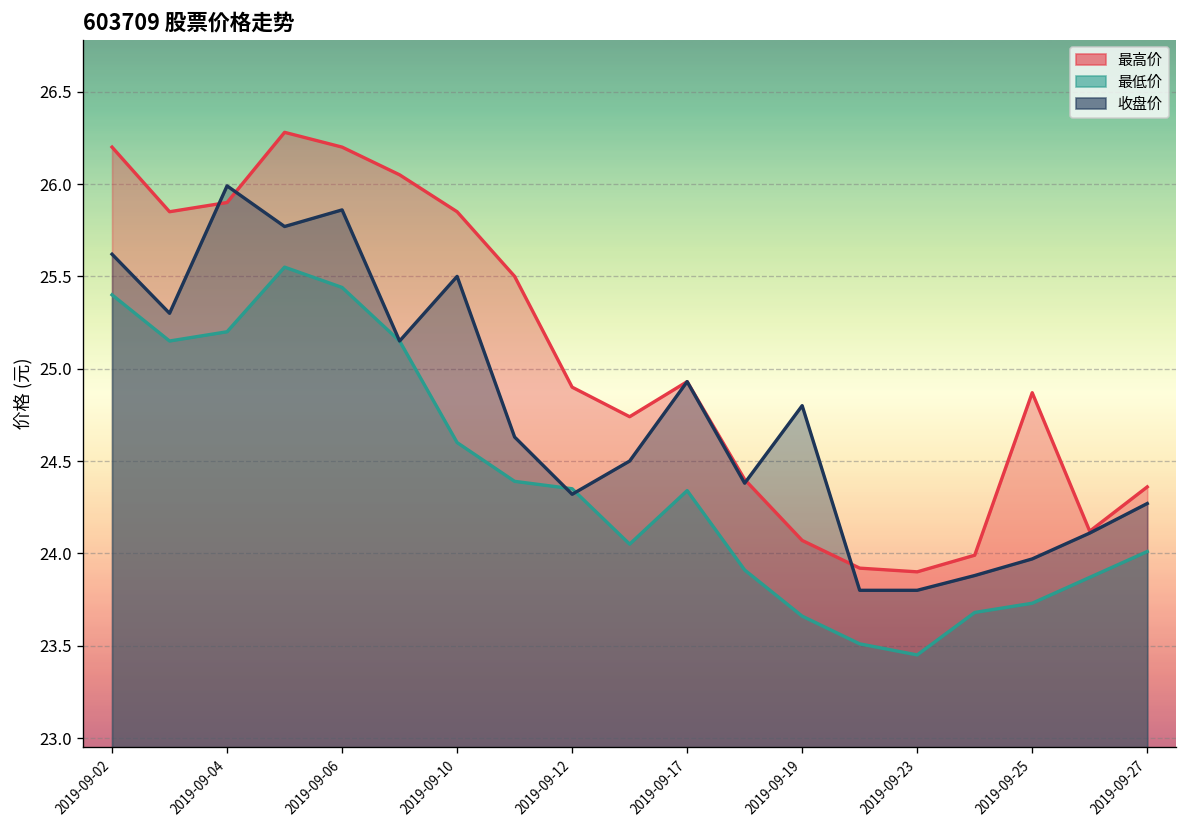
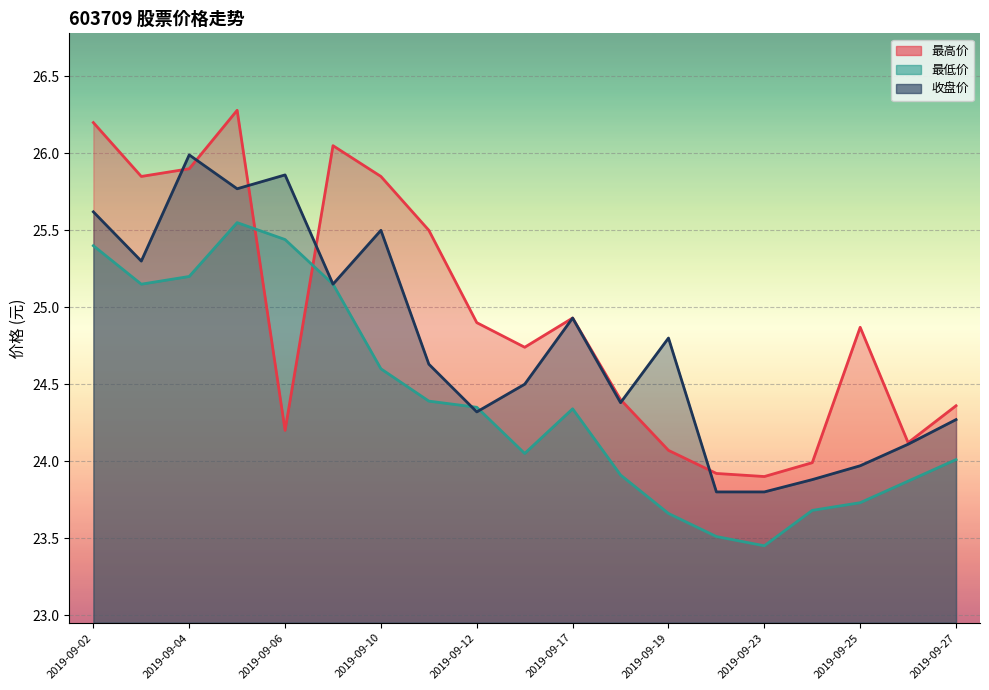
  {
    "最高价": {
      "2019-09-02": 26.2,
      "2019-09-04": 25.9,
-     "2019-09-06": 26.2,
+     "2019-09-06": 24.2,
      "2019-09-10": 25.85,
      "2019-09-12": 24.9,
      "2019-09-19": 24.07,
      "2019-09-23": 23.9,
      "2019-09-25": 24.87,
      "2019-09-27": 24.36
    },
    "最低价": {
      "2019-09-02": 25.4,
      "2019-09-04": 25.2,
      "2019-09-06": 25.44,
      "2019-09-10": 24.6,
      "2019-09-12": 24.35,
      "2019-09-17": 24.34,
      "2019-09-19": 23.66,
      "2019-09-23": 23.45,
      "2019-09-25": 23.73,
      "2019-09-27": 24.0
    },
    "收盘价": {
      "2019-09-02": 25.62,
      "2019-09-04": 26.0,
      "2019-09-06": 25.86,
      "2019-09-10": 25.5,
      "2019-09-12": 24.32,
      "2019-09-19": 24.8,
      "2019-09-23": 23.8,
      "2019-09-25": 23.97,
      "2019-09-27": 24.27
    }
  }
